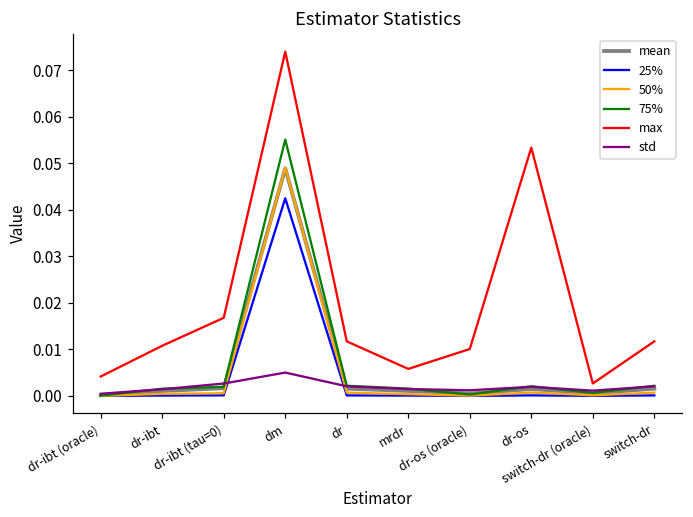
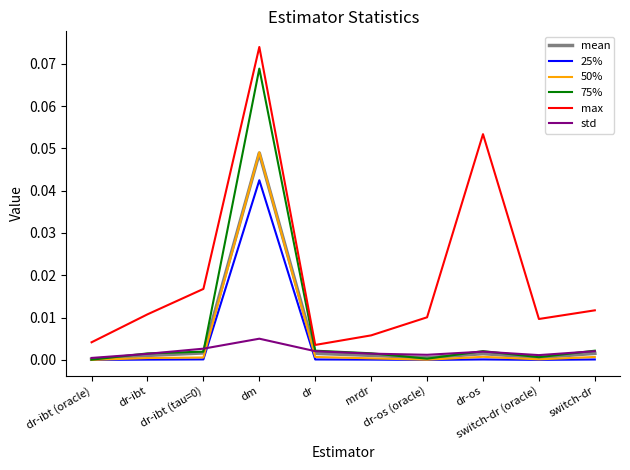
  {
    "25%": {
      "dm": 0.042,
      "dr": 0.000,
      "dr-os": 0.000,
      "switch-dr": 0.000
    },
    "50%": {
      "dr": 0.001,
      "dr-os": 0.001,
      "switch-dr": 0.001
    },
    "75%": {
-     "dm": 0.055
+     "dm": 0.069
    },
    "max": {
      "dr-ibt (oracle)": 0.004,
      "dr-ibt": 0.011,
      "dr-ibt (tau=0)": 0.017,
      "dm": 0.074,
-     "dr": 0.012,
+     "dr": 0.004,
      "mrdr": 0.006,
      "dr-os (oracle)": 0.010,
      "dr-os": 0.053,
-     "switch-dr (oracle)": 0.003,
+     "switch-dr (oracle)": 0.010,
      "switch-dr": 0.012
    },
    "std": {
      "dr-ibt (tau=0)": 0.003,
      "dm": 0.005,
      "dr-os (oracle)": 0.001
    }
  }
